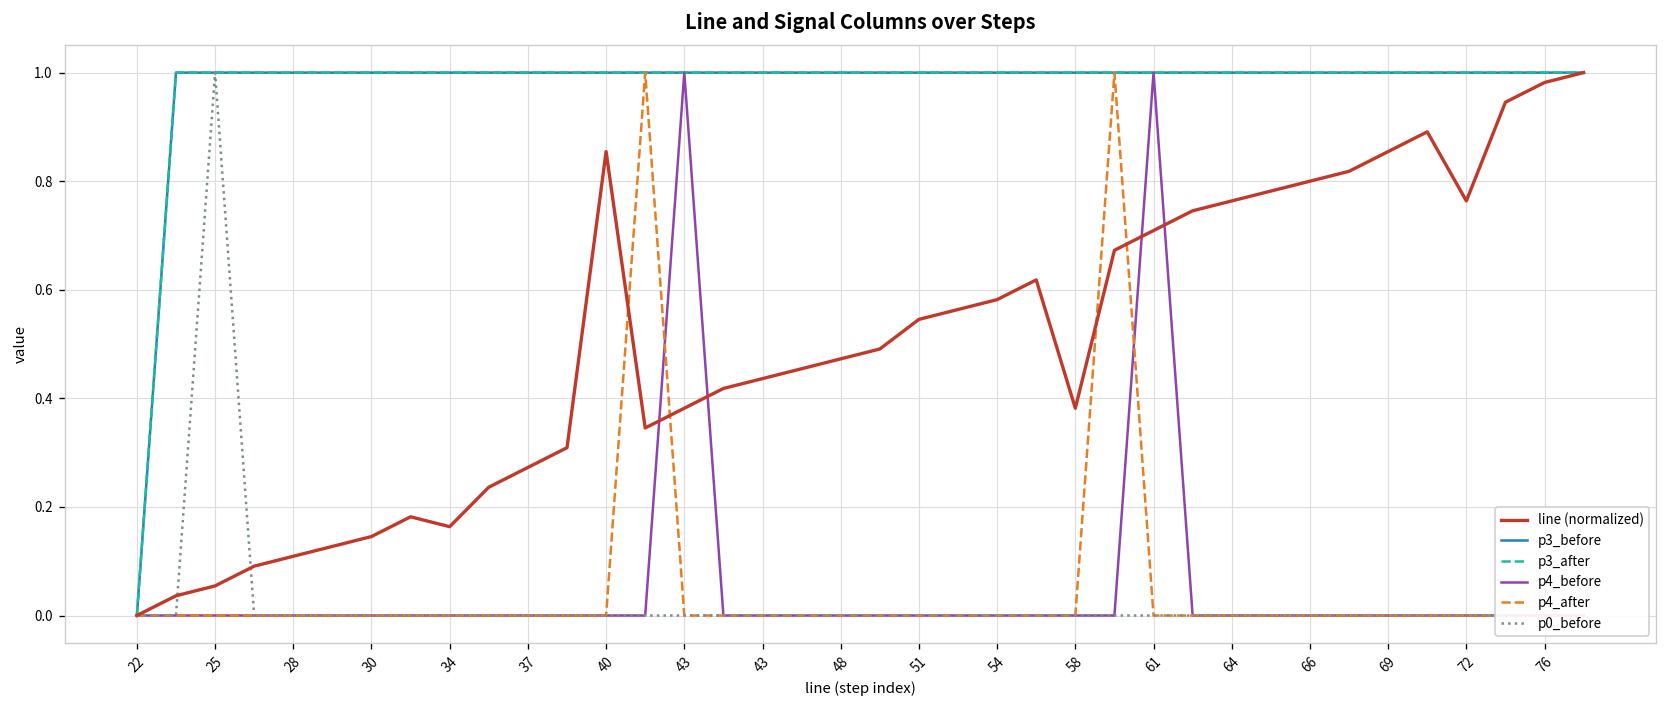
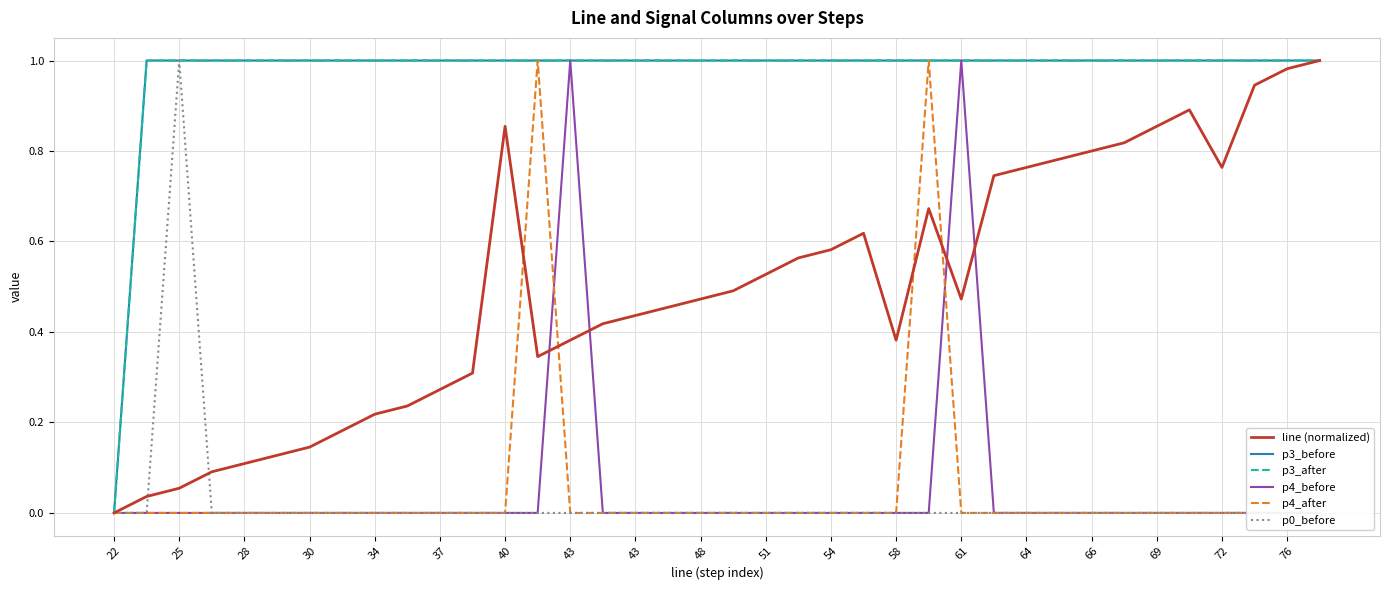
  {
    "line (normalized)": {
      "28": 0.11,
      "30": 0.15,
-     "34": 0.16,
+     "34": 0.22,
      "40": 0.85,
      "48": 0.47,
-     "51": 0.55,
+     "51": 0.53,
      "54": 0.58,
      "58": 0.38,
-     "61": 0.71,
+     "61": 0.47,
      "64": 0.76,
      "66": 0.80,
      "69": 0.85,
      "72": 0.76,
      "76": 0.98
    },
    "p3_after": {
      "28": 1.00,
      "30": 1.00,
      "34": 1.00,
      "40": 1.00,
      "48": 1.00,
      "51": 1.00,
      "54": 1.00,
      "58": 1.00,
      "64": 1.00,
      "66": 1.00,
      "69": 1.00,
      "72": 1.00,
      "76": 1.00
    }
  }
